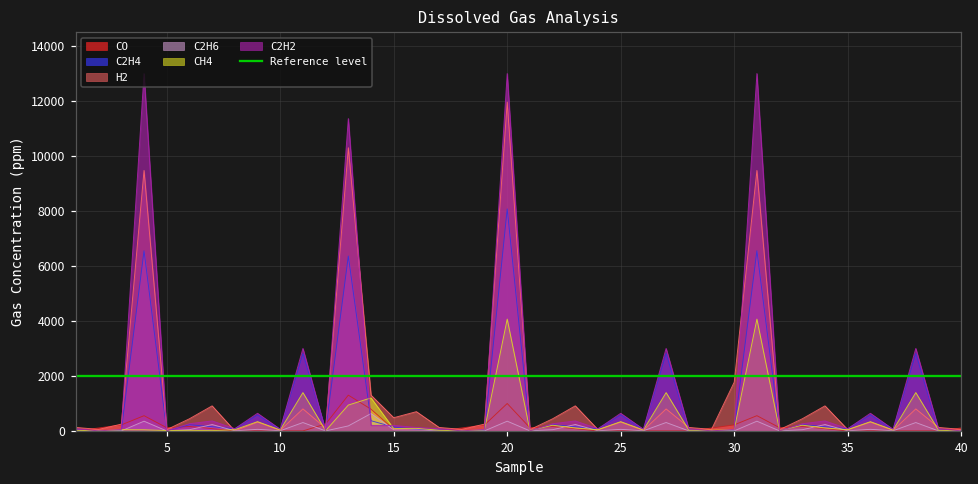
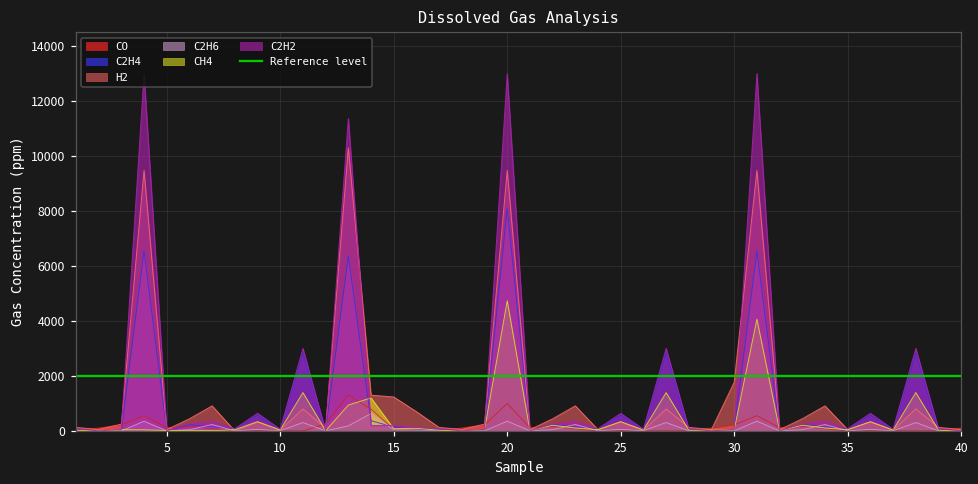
  {
    "CO": {
      "20": 1000,
      "30": 200
    },
    "C2H4": {
      "20": 8100
    },
    "H2": {
-     "15": 500,
-     "20": 12000,
+     "15": 1200,
+     "20": 9500,
      "30": 1800
    },
    "C2H6": {
      "20": 400
    },
    "CH4": {
-     "20": 4100
+     "20": 4700
    },
    "C2H2": {
      "20": 13000
    }
  }
